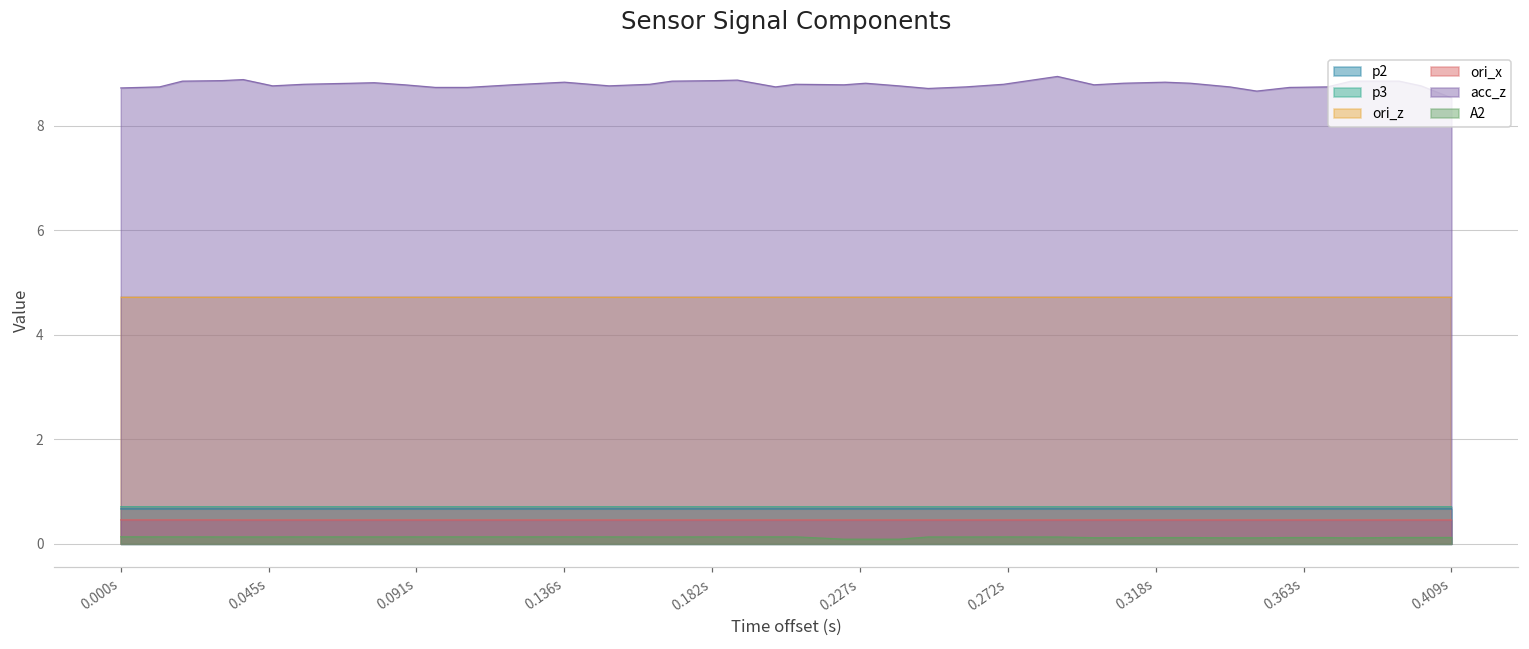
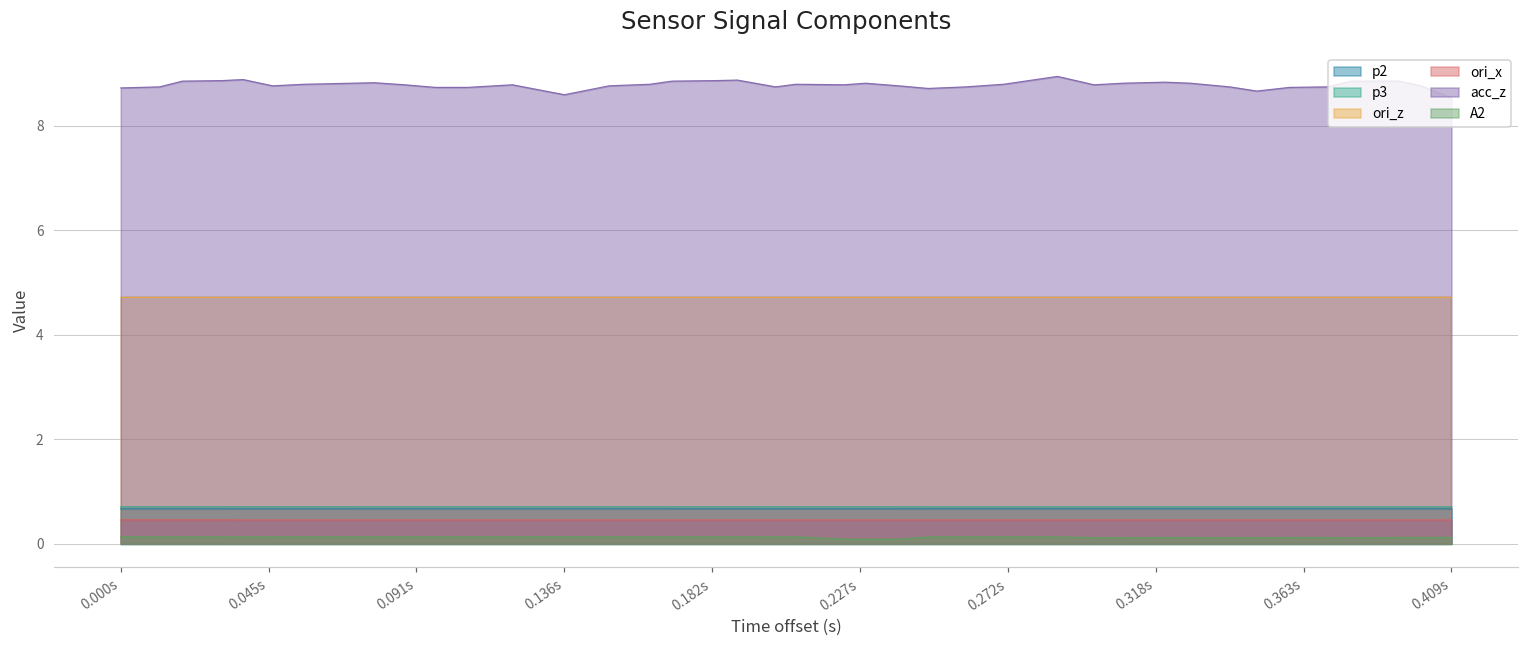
  {
    "acc_z": {
      "0.000s": 8.7,
-     "0.136s": 8.8
+     "0.136s": 8.6
    }
  }
